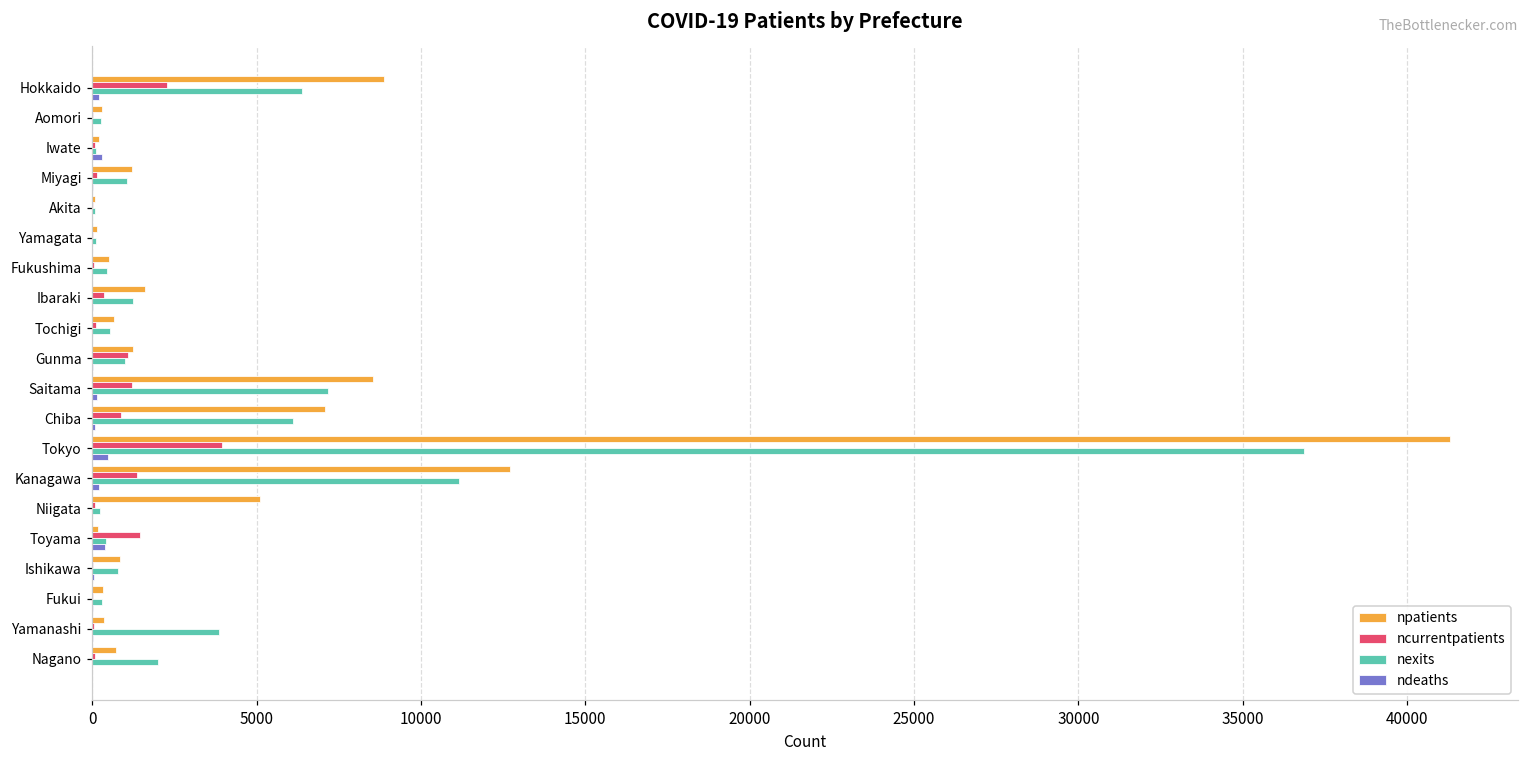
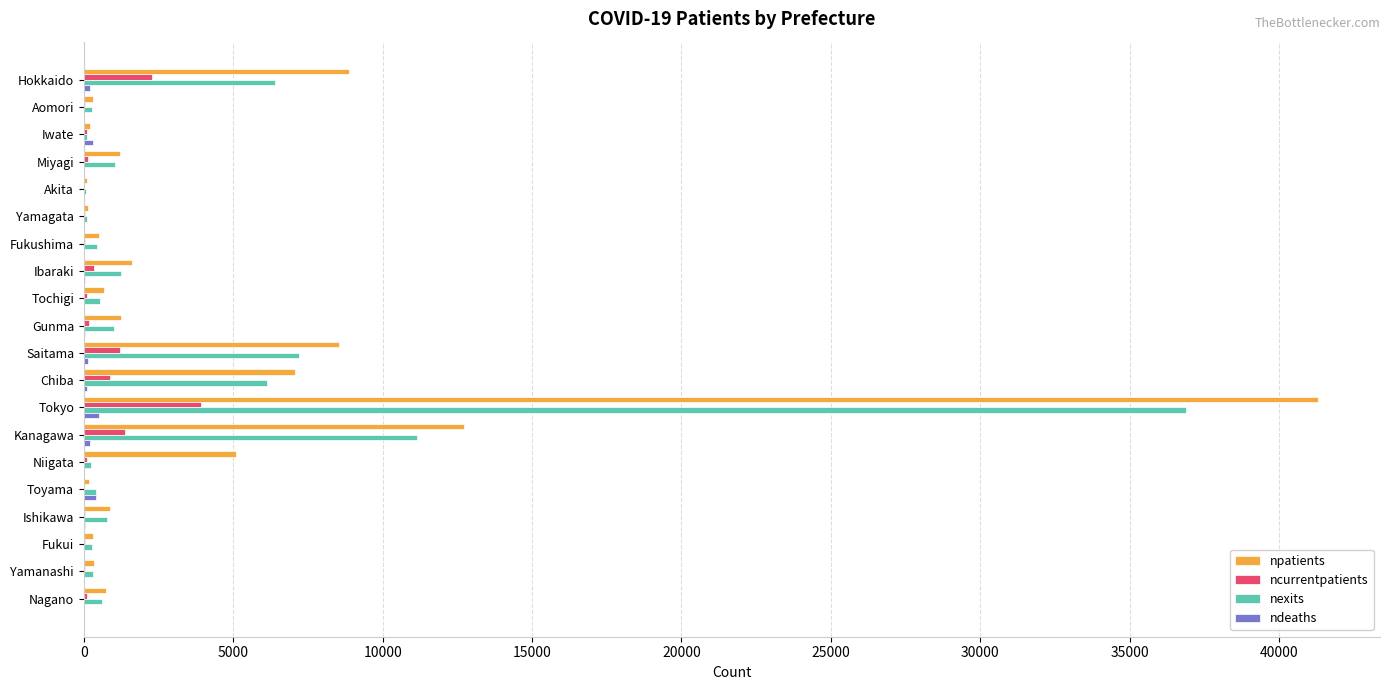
  {
    "npatients": {
      "Hokkaido": 8900,
      "Aomori": 300,
      "Iwate": 200,
      "Miyagi": 1200,
      "Akita": 100,
      "Yamagata": 100,
      "Fukushima": 500,
      "Ibaraki": 1600,
      "Tochigi": 700,
      "Gunma": 1200,
      "Saitama": 8500,
      "Chiba": 7100,
      "Tokyo": 41300,
      "Kanagawa": 12700,
      "Niigata": 5100,
      "Toyama": 200,
      "Ishikawa": 900,
      "Fukui": 300,
      "Yamanashi": 300,
      "Nagano": 700
    },
    "ncurrentpatients": {
      "Hokkaido": 2300,
      "Iwate": 100,
      "Miyagi": 100,
      "Ibaraki": 400,
      "Tochigi": 100,
-     "Gunma": 1100,
+     "Gunma": 200,
      "Saitama": 1200,
      "Chiba": 900,
      "Tokyo": 3900,
      "Kanagawa": 1400,
      "Niigata": 100,
-     "Toyama": 1500,
+     "Toyama": 0,
      "Nagano": 100
    },
    "nexits": {
      "Hokkaido": 6400,
      "Aomori": 300,
      "Iwate": 100,
      "Miyagi": 1100,
      "Yamagata": 100,
      "Fukushima": 400,
      "Ibaraki": 1200,
      "Tochigi": 500,
      "Gunma": 1000,
      "Saitama": 7200,
      "Chiba": 6100,
      "Tokyo": 36900,
      "Kanagawa": 11200,
      "Niigata": 200,
      "Toyama": 400,
      "Ishikawa": 800,
      "Fukui": 300,
-     "Yamanashi": 3900,
-     "Nagano": 2000
+     "Yamanashi": 300,
+     "Nagano": 600
    },
    "ndeaths": {
      "Hokkaido": 200,
      "Iwate": 300,
      "Saitama": 100,
      "Chiba": 100,
      "Tokyo": 500,
      "Kanagawa": 200,
      "Niigata": 0,
      "Toyama": 400
    }
  }
